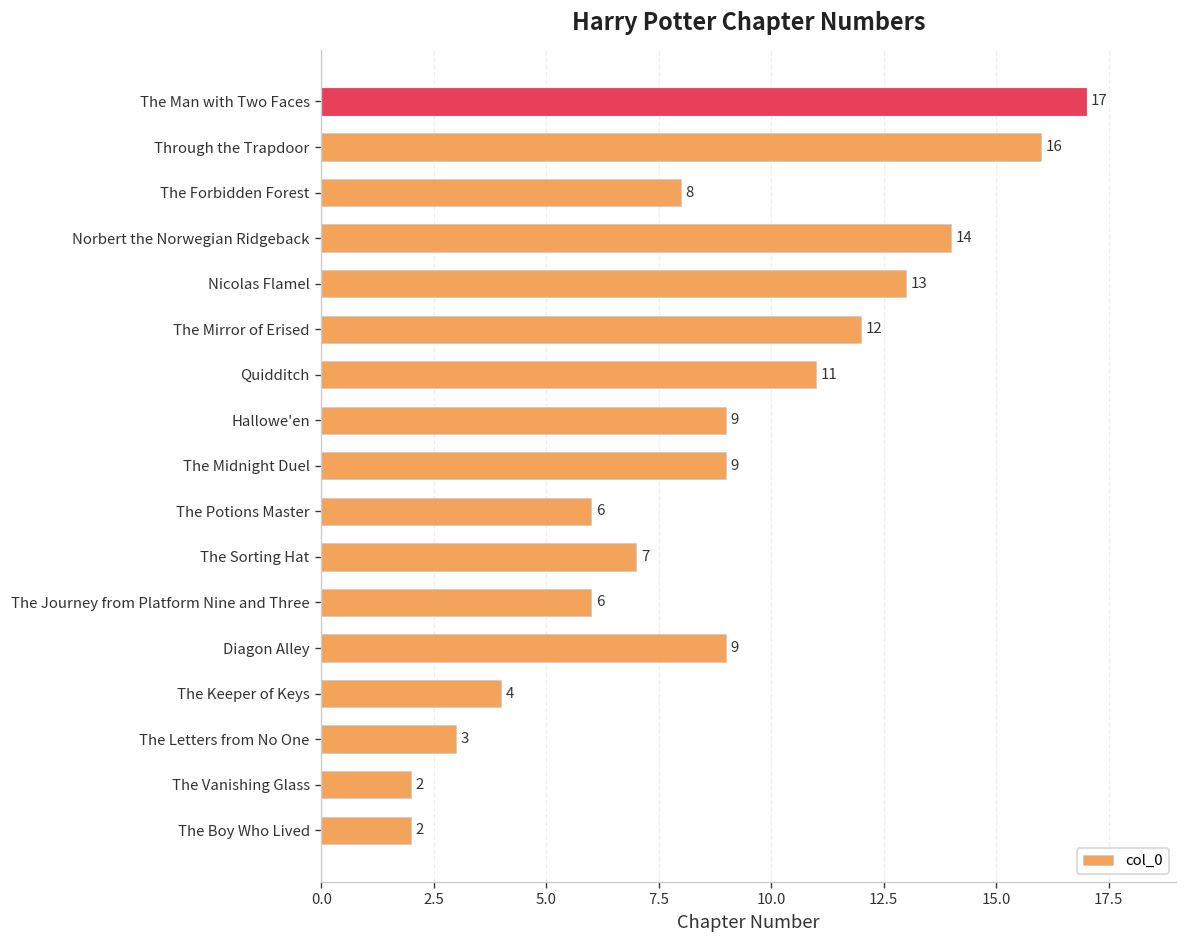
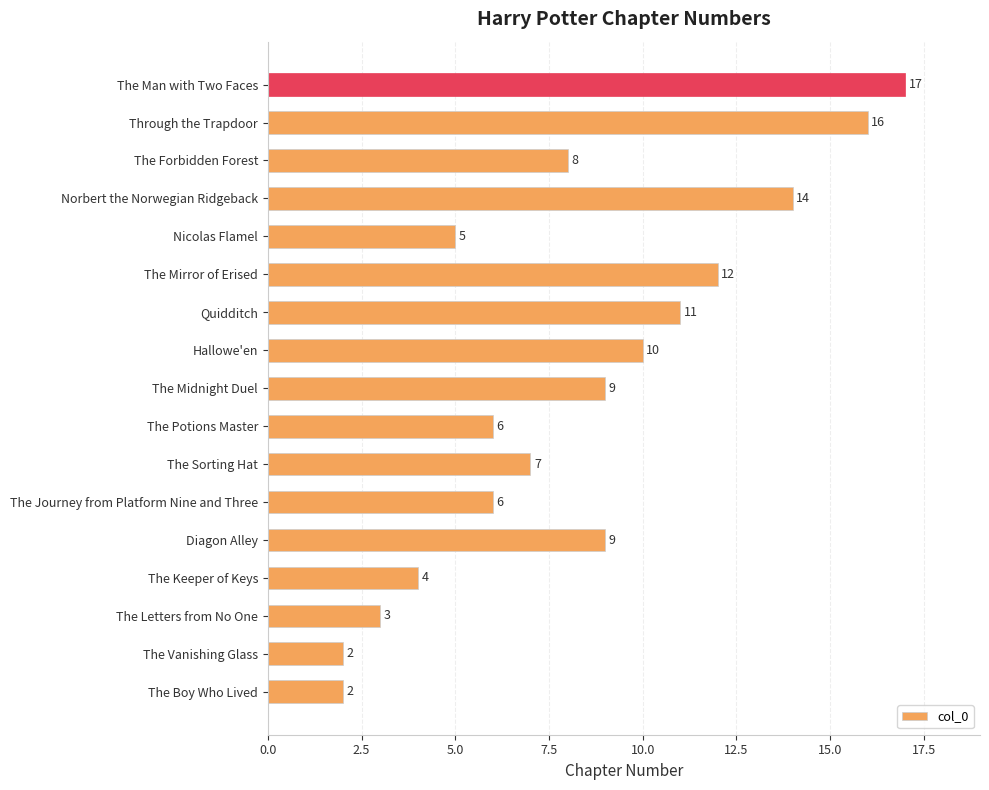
  {
    "The Man with Two Faces": 17,
    "Through the Trapdoor": 16,
    "The Forbidden Forest": 8,
    "Norbert the Norwegian Ridgeback": 14,
-   "Nicolas Flamel": 13,
+   "Nicolas Flamel": 5,
    "The Mirror of Erised": 12,
    "Quidditch": 11,
-   "Hallowe'en": 9,
+   "Hallowe'en": 10,
    "The Midnight Duel": 9,
    "The Potions Master": 6,
    "The Sorting Hat": 7,
    "The Journey from Platform Nine and Three": 6,
    "Diagon Alley": 9,
    "The Keeper of Keys": 4,
    "The Letters from No One": 3,
    "The Vanishing Glass": 2,
    "The Boy Who Lived": 2
  }
